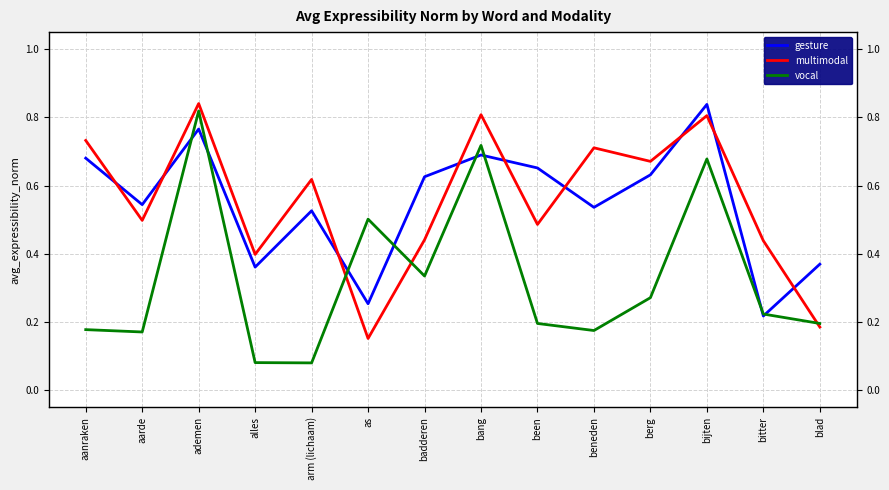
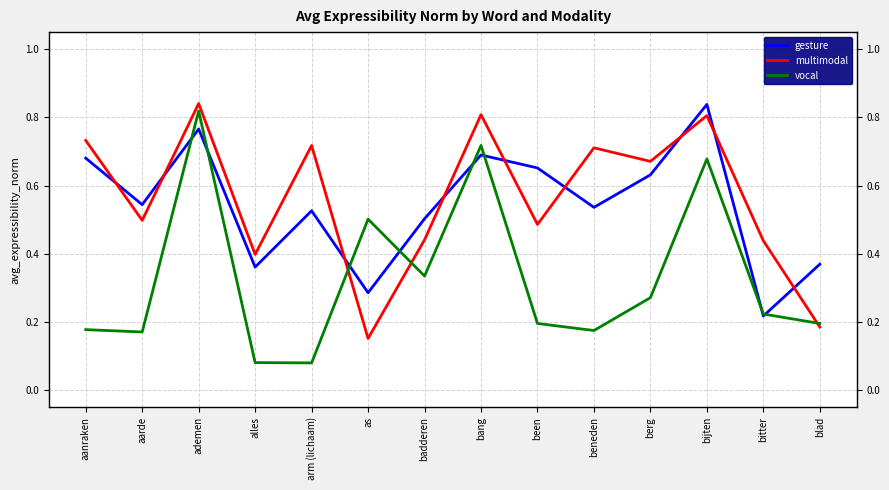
  {
    "gesture": {
      "aanraken": 0.68,
      "aarde": 0.54,
      "ademen": 0.77,
      "alles": 0.36,
      "arm (lichaam)": 0.53,
-     "as": 0.25,
-     "badderen": 0.63,
+     "as": 0.29,
+     "badderen": 0.50,
      "bang": 0.69,
      "been": 0.65,
      "beneden": 0.54,
      "berg": 0.63,
      "bijten": 0.84,
      "blad": 0.37
    },
    "multimodal": {
      "aanraken": 0.73,
      "aarde": 0.50,
      "ademen": 0.84,
      "alles": 0.40,
-     "arm (lichaam)": 0.62,
+     "arm (lichaam)": 0.72,
      "as": 0.15,
      "badderen": 0.44,
      "bang": 0.81,
      "been": 0.49,
      "beneden": 0.71,
      "berg": 0.67,
      "bijten": 0.81,
      "bitter": 0.44,
      "blad": 0.18
    },
    "vocal": {
      "aanraken": 0.18,
      "aarde": 0.17,
      "ademen": 0.82,
      "alles": 0.08,
      "arm (lichaam)": 0.08,
      "as": 0.50,
      "badderen": 0.33,
      "bang": 0.72,
      "been": 0.20,
      "beneden": 0.17,
      "berg": 0.27,
      "bijten": 0.68,
      "blad": 0.20
    }
  }
